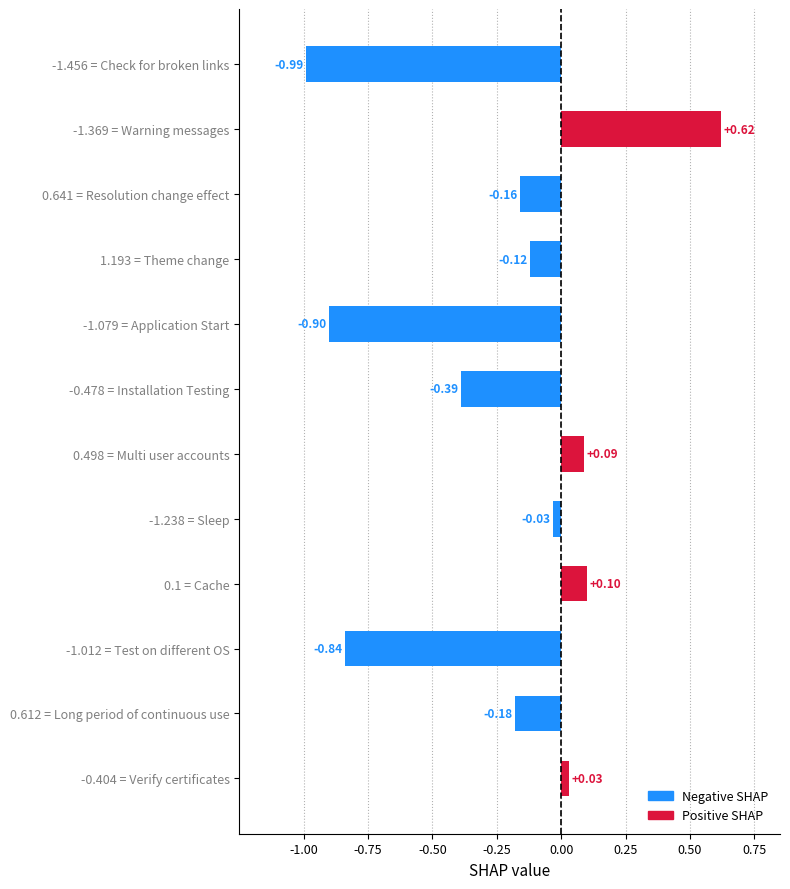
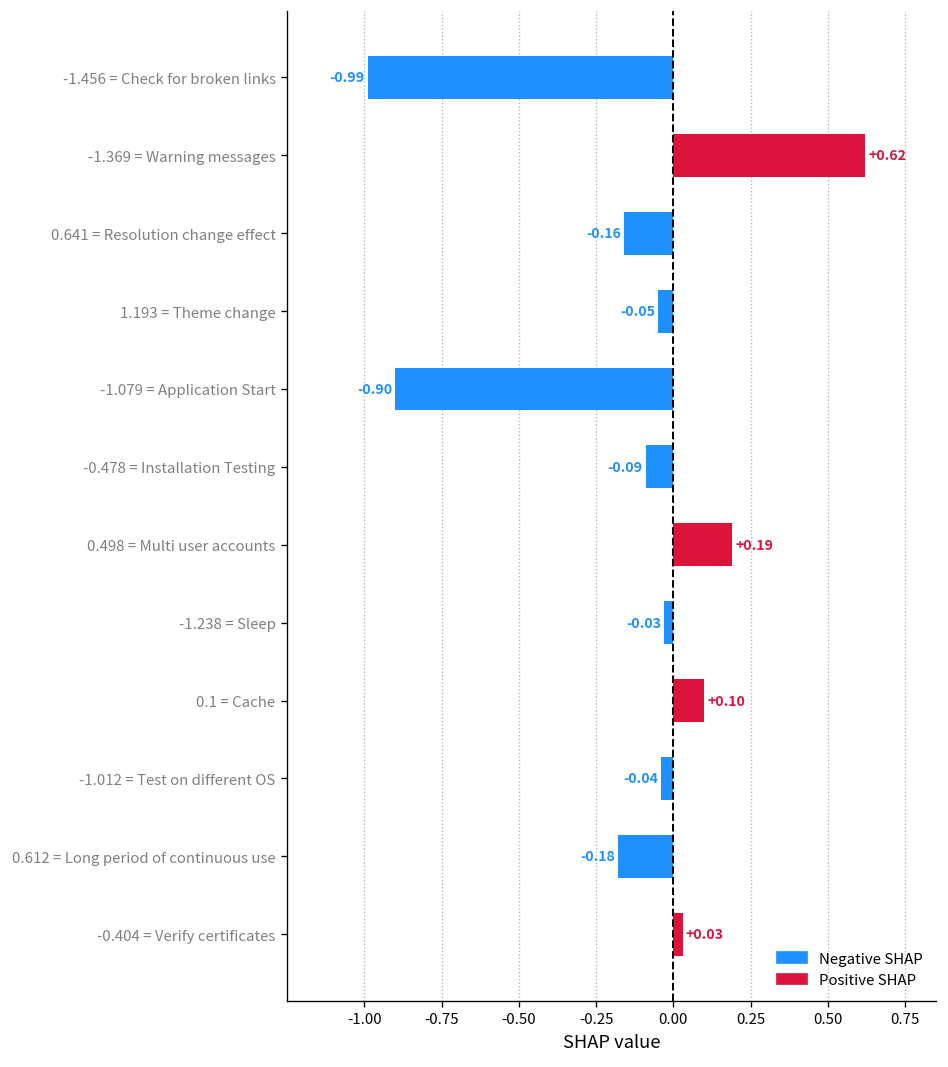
  {
    "-1.456 = Check for broken links": "-0.99",
    "-1.369 = Warning messages": "+0.62",
    "0.641 = Resolution change effect": "-0.16",
-   "1.193 = Theme change": "-0.12",
+   "1.193 = Theme change": "-0.05",
    "-1.079 = Application Start": "-0.90",
-   "-0.478 = Installation Testing": "-0.39",
-   "0.498 = Multi user accounts": "+0.09",
+   "-0.478 = Installation Testing": "-0.09",
+   "0.498 = Multi user accounts": "+0.19",
    "-1.238 = Sleep": "-0.03",
    "0.1 = Cache": "+0.10",
-   "-1.012 = Test on different OS": "-0.84",
+   "-1.012 = Test on different OS": "-0.04",
    "0.612 = Long period of continuous use": "-0.18",
    "-0.404 = Verify certificates": "+0.03"
  }
